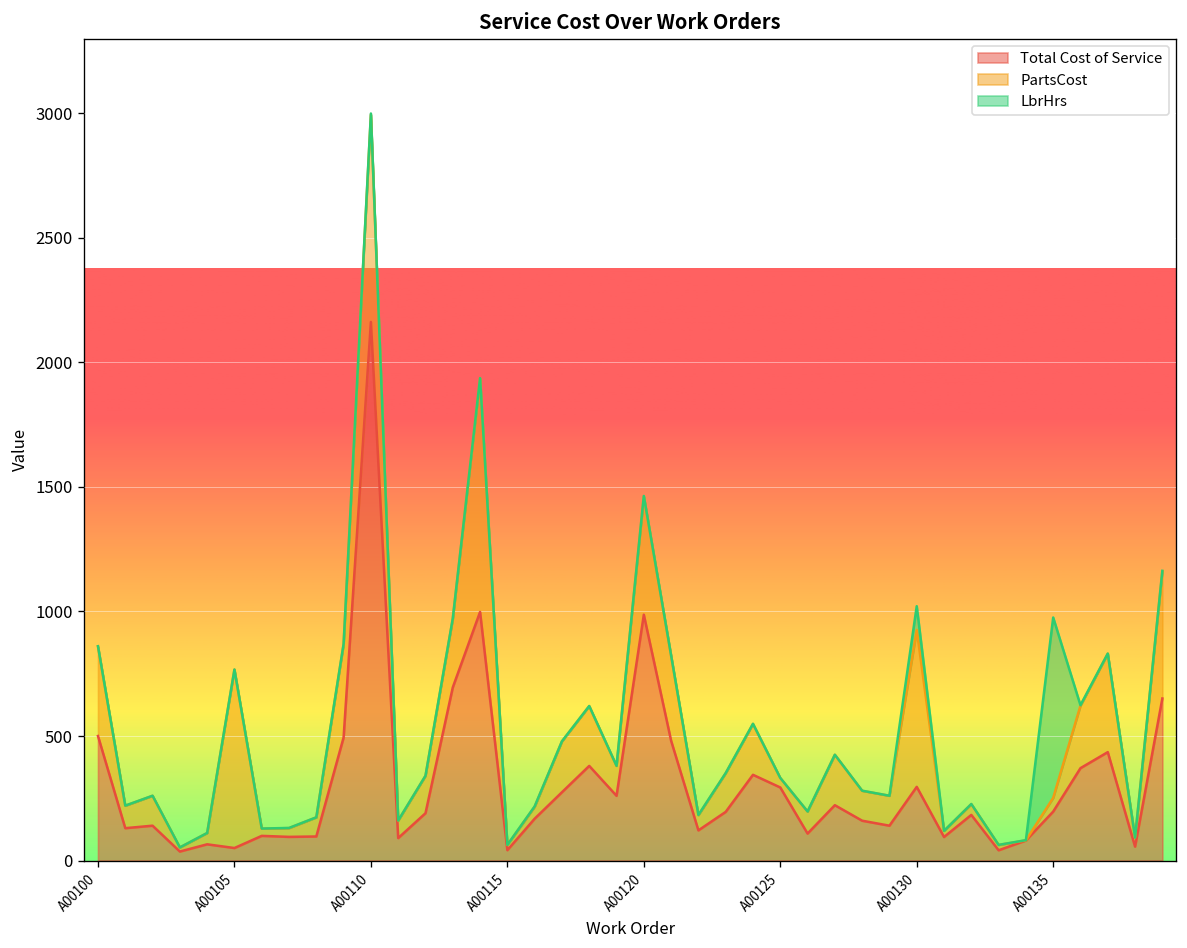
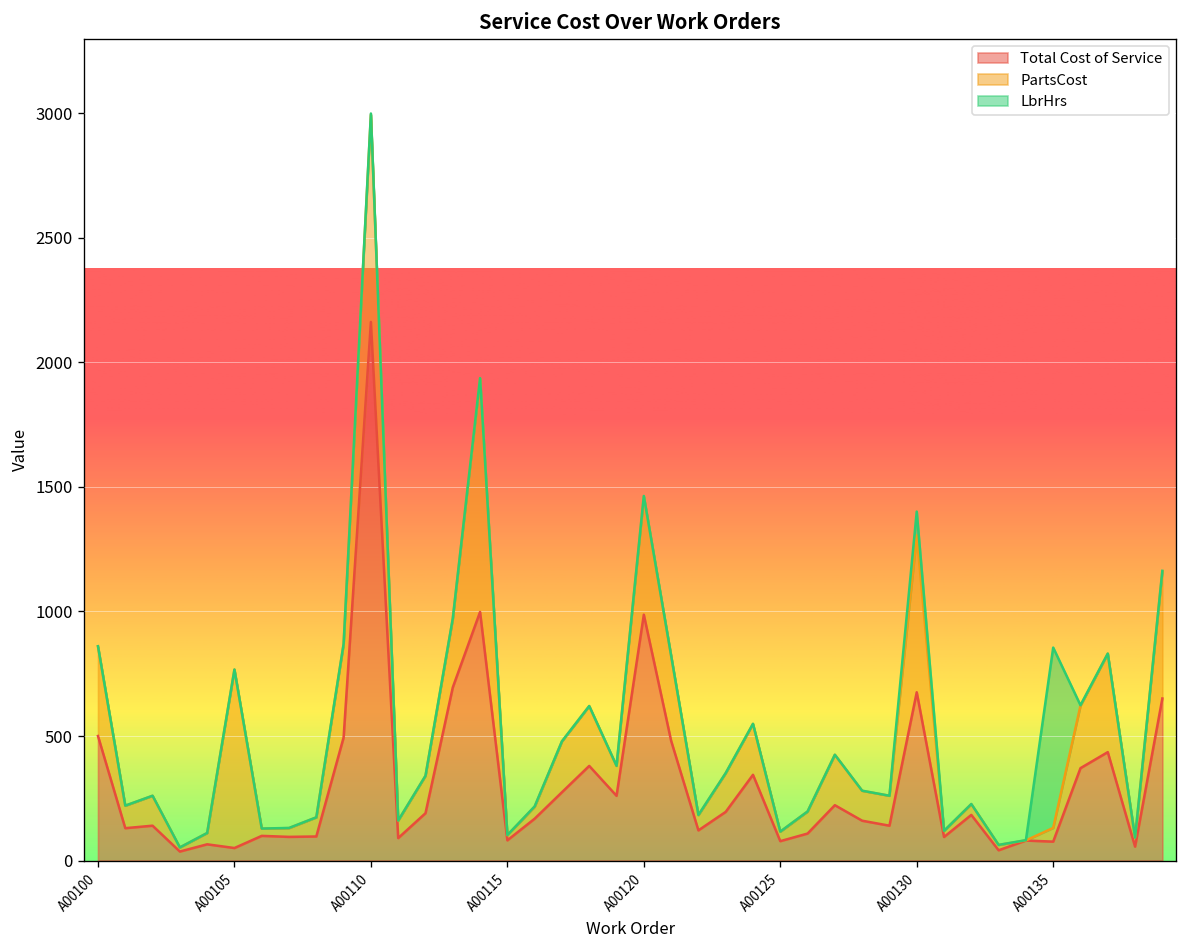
  {
    "Total Cost of Service": {
      "A00100": 500,
      "A00105": 50,
      "A00110": 2160,
-     "A00115": 40,
+     "A00115": 80,
      "A00120": 990,
-     "A00125": 290,
-     "A00130": 300,
-     "A00135": 200
+     "A00125": 80,
+     "A00130": 680,
+     "A00135": 80
    },
    "PartsCost": {
      "A00130": 630,
      "A00135": 60
    },
    "LbrHrs": {
      "A00130": 100,
      "A00135": 720
    }
  }
